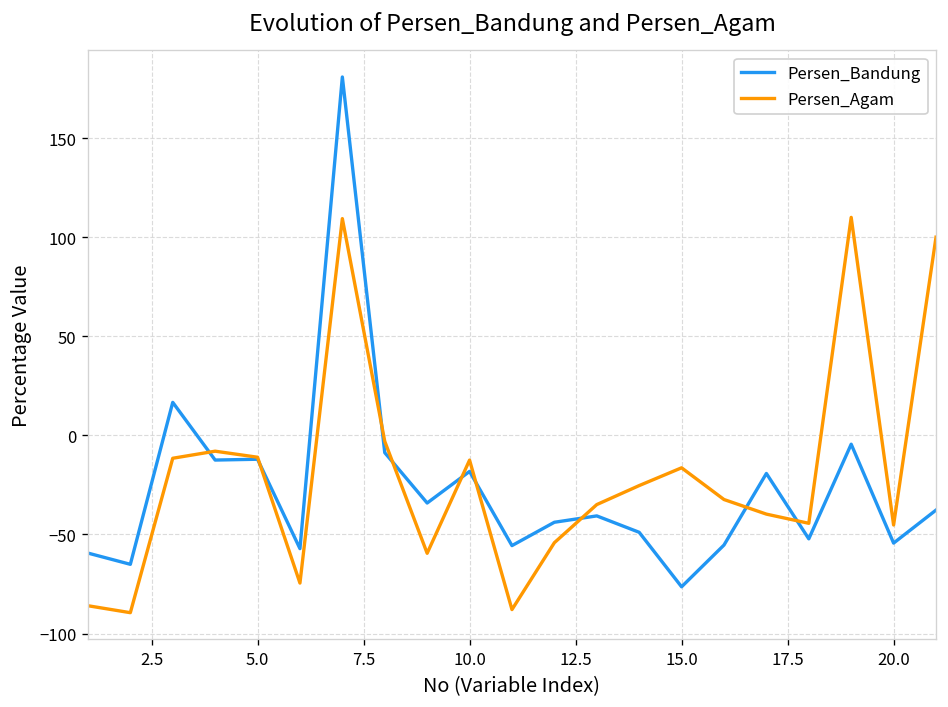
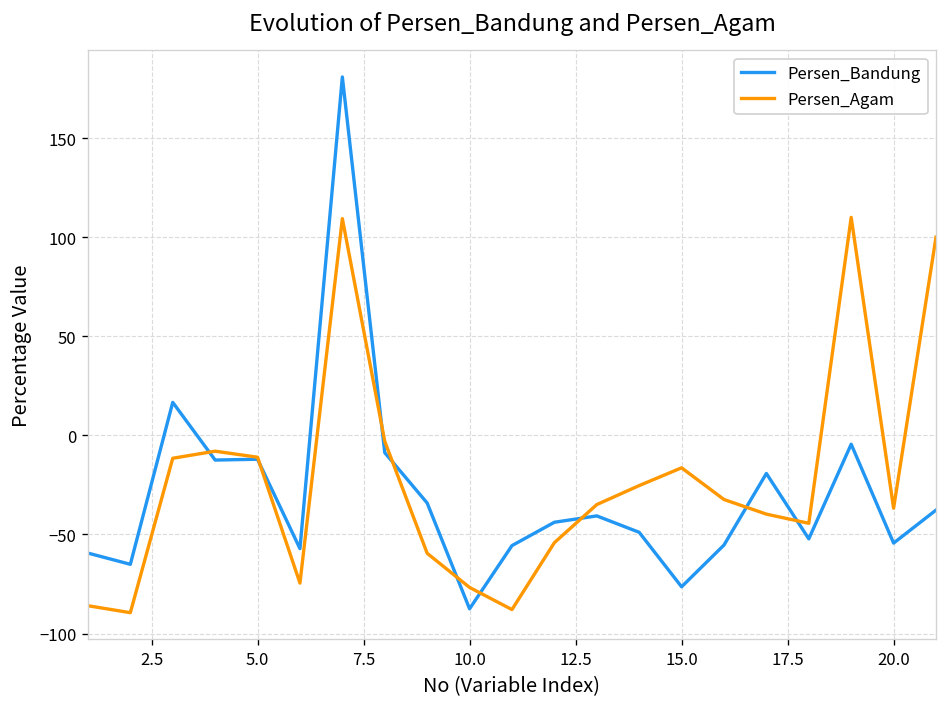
  {
    "Persen_Bandung": {
-     "10.0": -18,
+     "10.0": -87,
      "15.0": -76,
      "20.0": -54
    },
    "Persen_Agam": {
-     "10.0": -12,
+     "10.0": -77,
      "15.0": -16,
-     "20.0": -45
+     "20.0": -37
    }
  }
